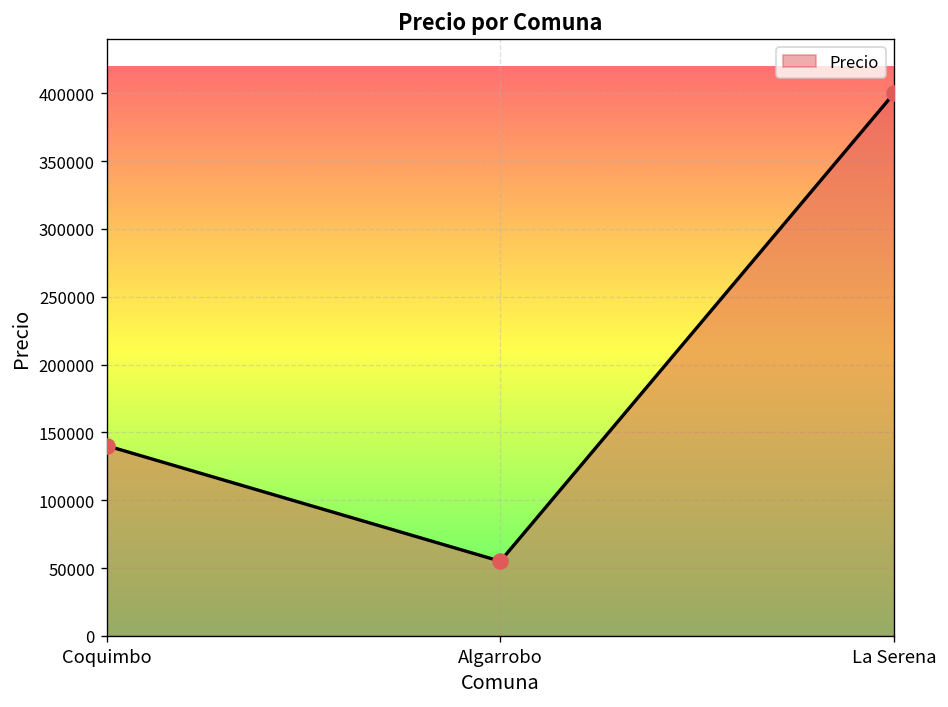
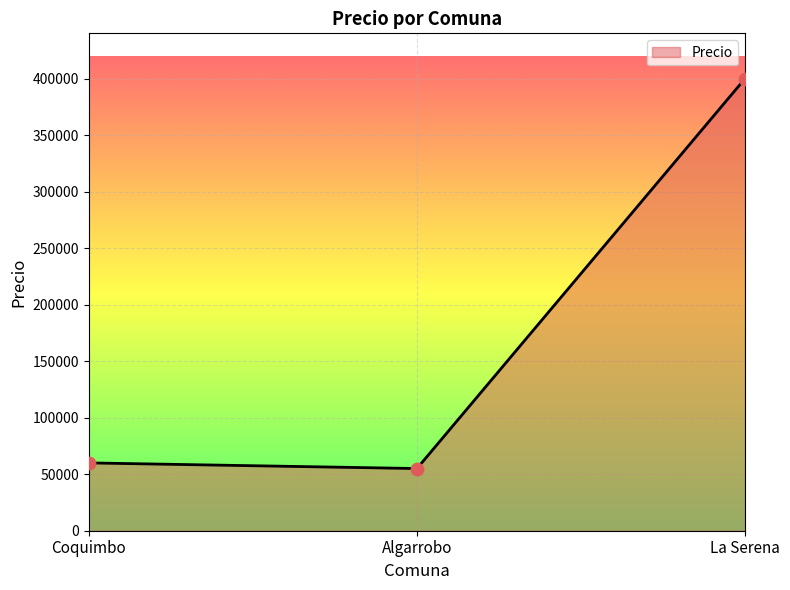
  {
-   "Coquimbo": 140000,
+   "Coquimbo": 60000,
    "Algarrobo": 55000,
    "La Serena": 400000
  }
